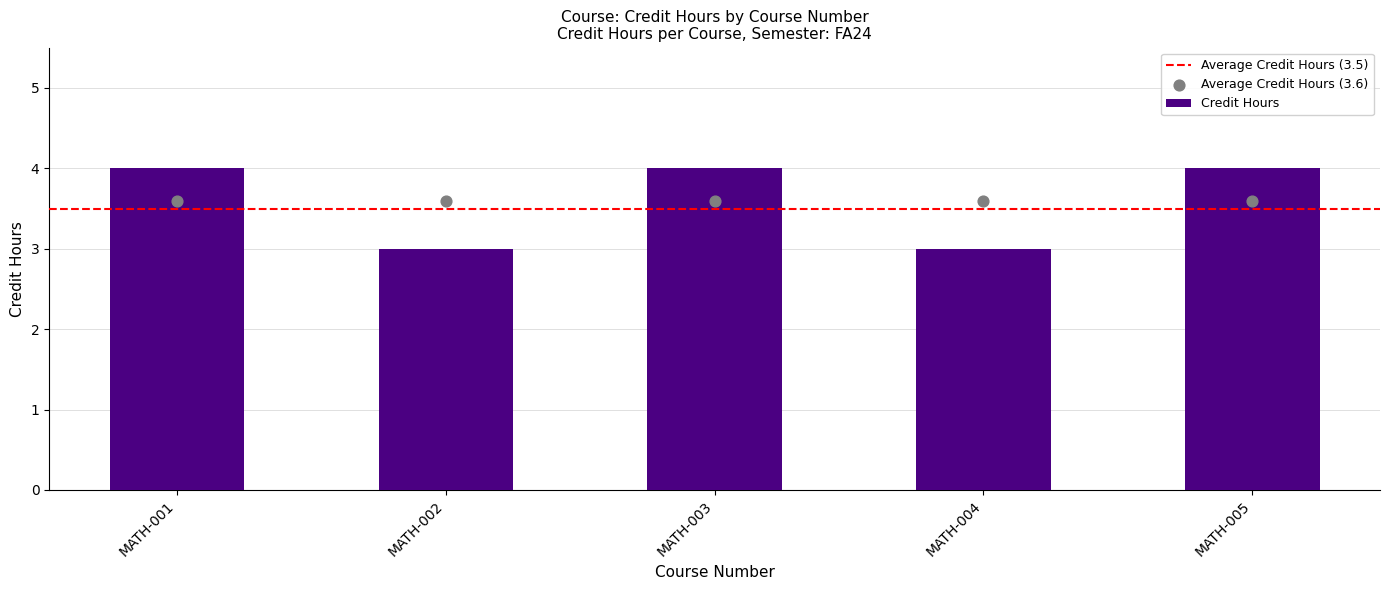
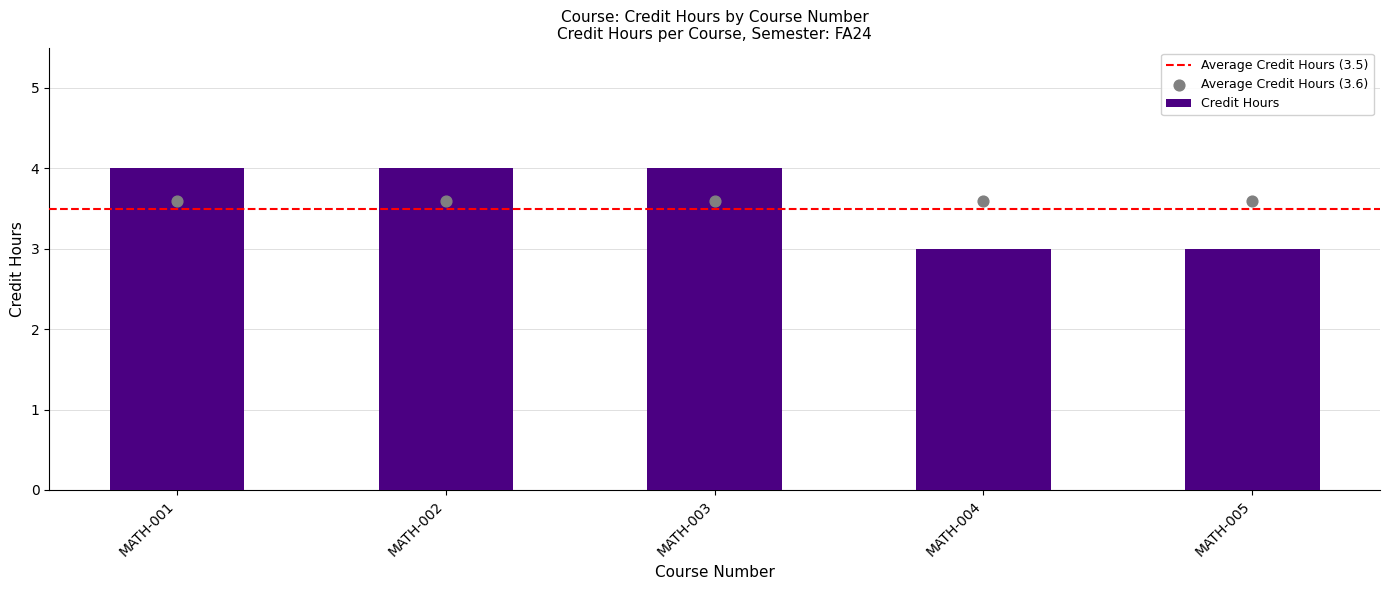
  {
    "Credit Hours": {
      "MATH-001": 4,
-     "MATH-002": 3,
+     "MATH-002": 4,
      "MATH-003": 4,
      "MATH-004": 3,
-     "MATH-005": 4
+     "MATH-005": 3
    }
  }
